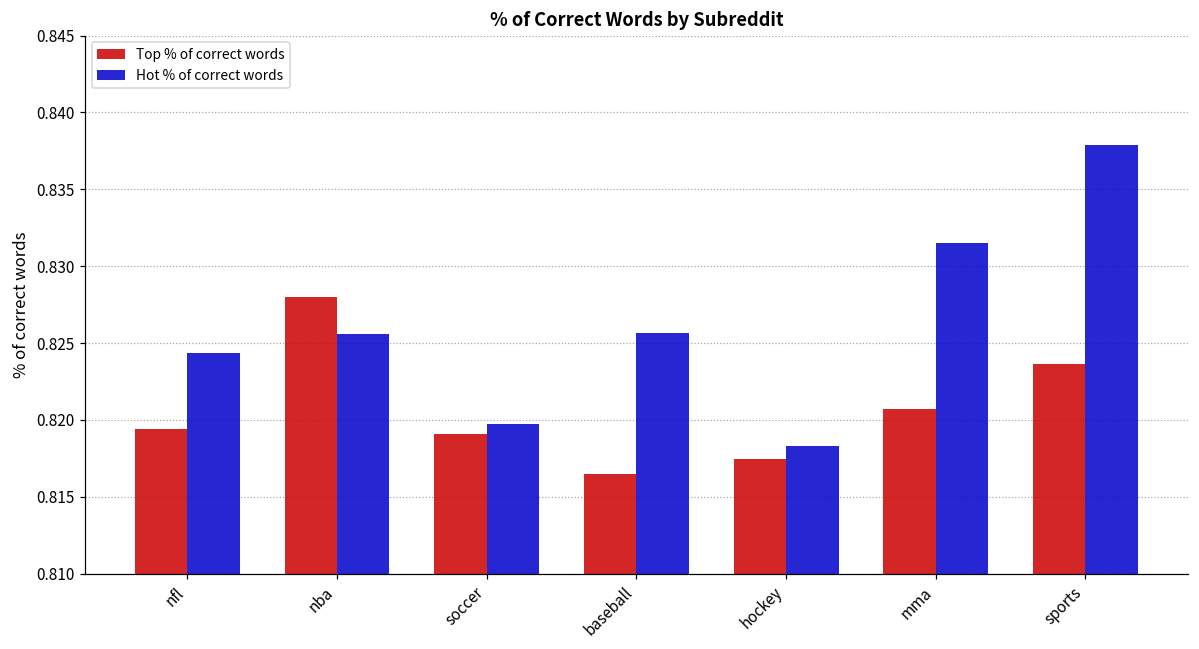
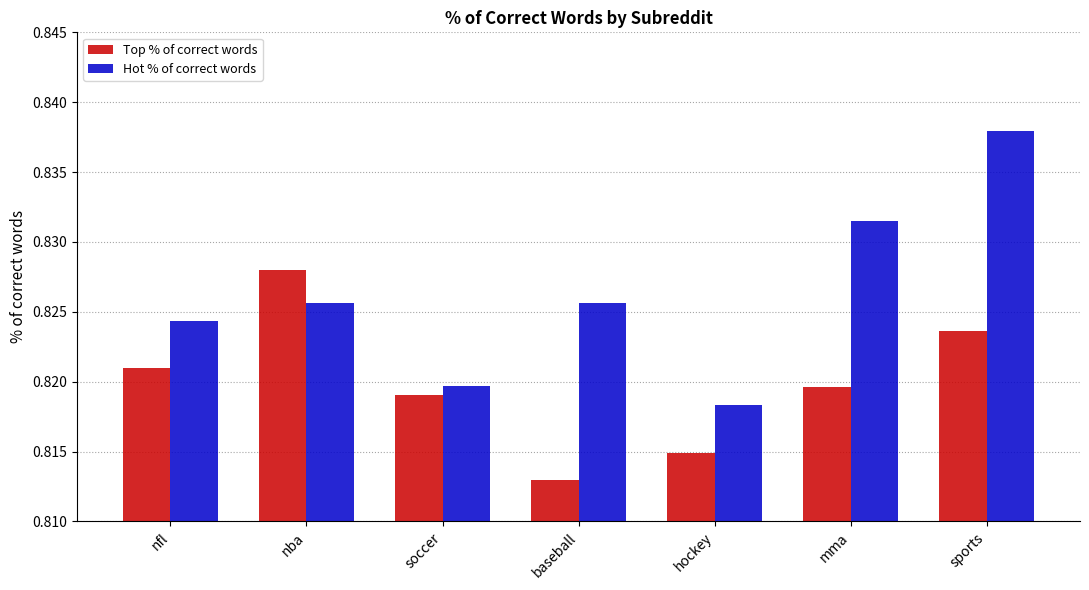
  {
    "Top % of correct words": {
-     "nfl": 0.8194,
+     "nfl": 0.8210,
      "nba": 0.8280,
      "soccer": 0.8191,
-     "baseball": 0.8165,
-     "hockey": 0.8174,
-     "mma": 0.8207,
+     "baseball": 0.8130,
+     "hockey": 0.8149,
+     "mma": 0.8196,
      "sports": 0.8236
    },
    "Hot % of correct words": {
      "nfl": 0.8243,
      "nba": 0.8256,
      "soccer": 0.8197,
      "baseball": 0.8257,
      "hockey": 0.8183,
      "mma": 0.8315,
      "sports": 0.8379
    }
  }
